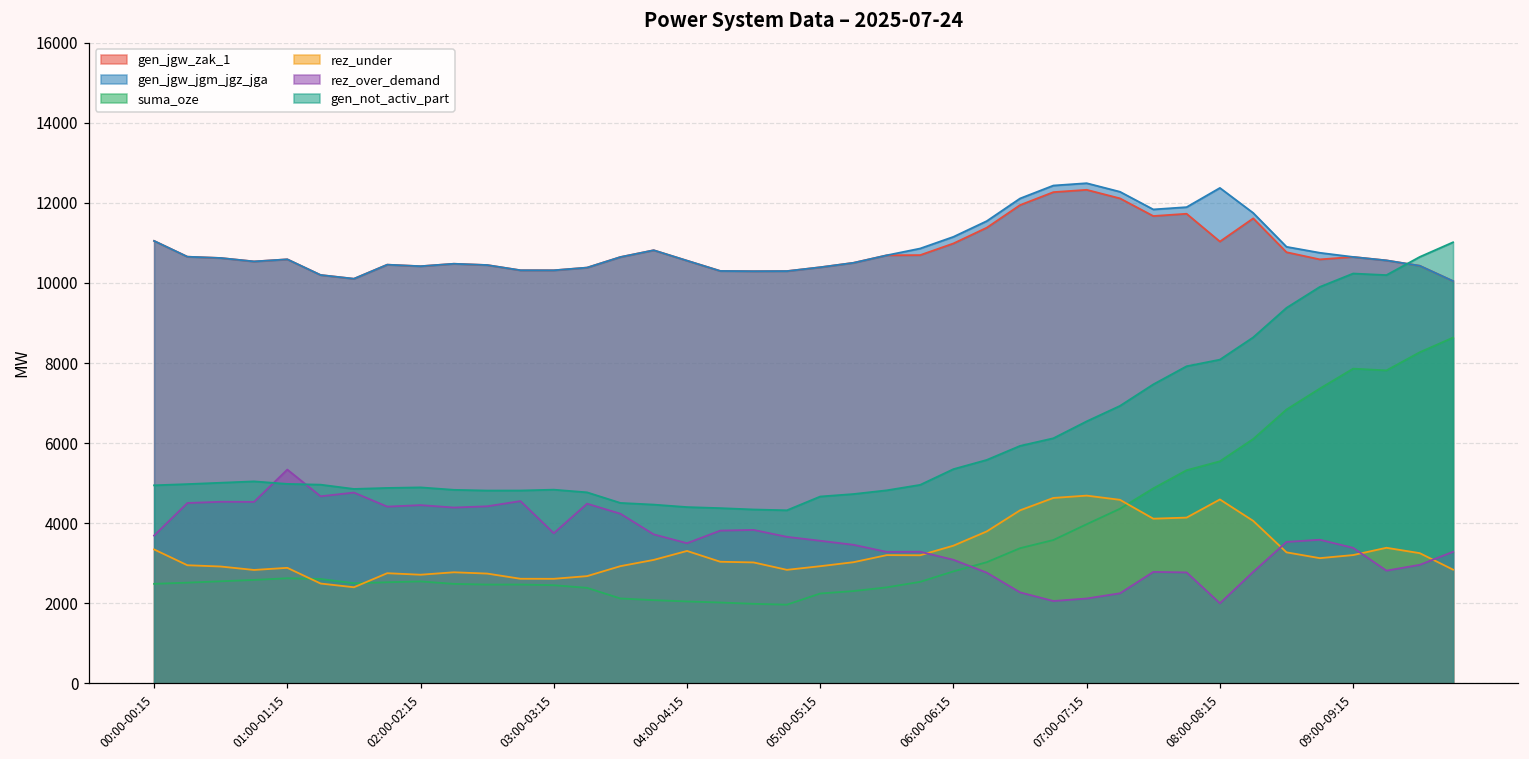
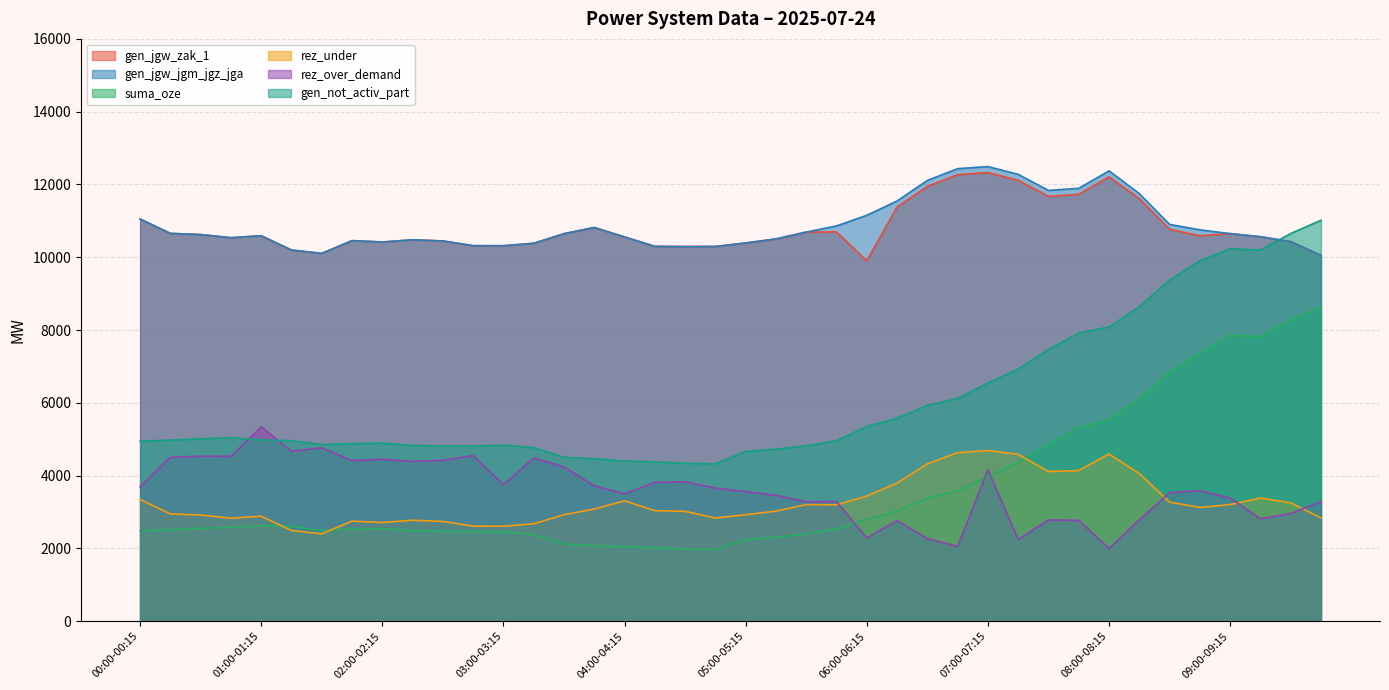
  {
    "gen_jgw_zak_1": {
-     "06:00-06:15": 11000,
+     "06:00-06:15": 9900,
      "07:00-07:15": 12300,
-     "08:00-08:15": 11000
+     "08:00-08:15": 12200
    },
    "rez_under": {
      "00:00-00:15": 3300,
      "01:00-01:15": 2900,
      "02:00-02:15": 2700,
      "03:00-03:15": 2600,
      "04:00-04:15": 3300,
      "05:00-05:15": 2900,
      "06:00-06:15": 3400,
      "07:00-07:15": 4700,
      "08:00-08:15": 4600,
      "09:00-09:15": 3200
    },
    "rez_over_demand": {
      "00:00-00:15": 3700,
      "01:00-01:15": 5300,
      "02:00-02:15": 4500,
      "03:00-03:15": 3700,
      "04:00-04:15": 3500,
      "05:00-05:15": 3600,
-     "06:00-06:15": 3100,
-     "07:00-07:15": 2100,
+     "06:00-06:15": 2300,
+     "07:00-07:15": 4200,
      "08:00-08:15": 2000,
      "09:00-09:15": 3400
    }
  }
